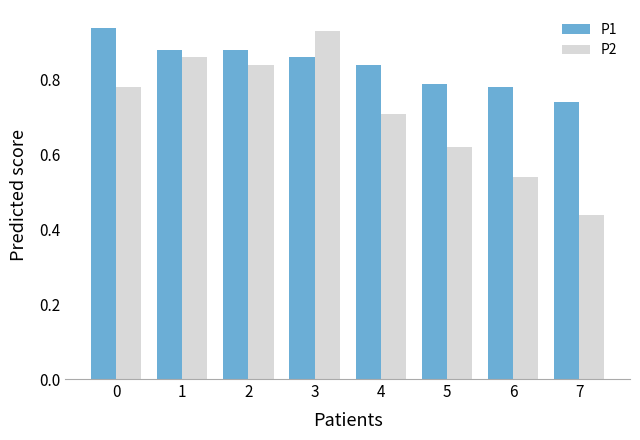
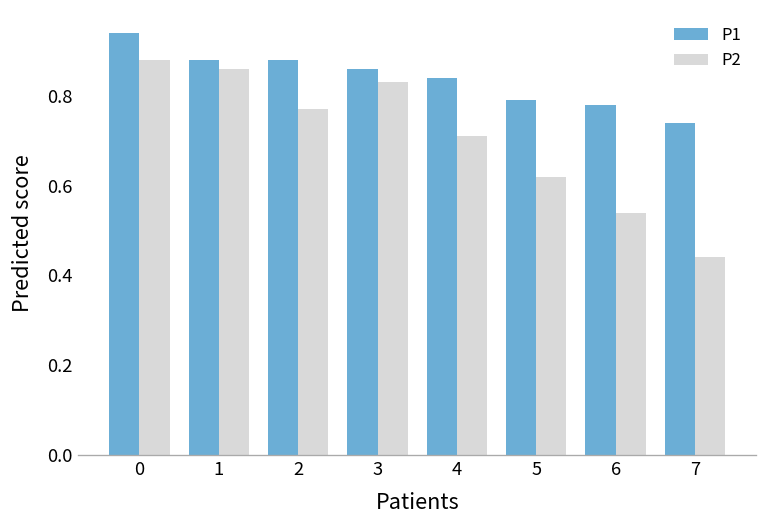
  {
    "P1": {
      "0": 0.94,
      "1": 0.88,
      "2": 0.88,
      "3": 0.86,
      "4": 0.84,
      "5": 0.79,
      "6": 0.78,
      "7": 0.74
    },
    "P2": {
-     "0": 0.78,
+     "0": 0.88,
      "1": 0.86,
-     "2": 0.84,
-     "3": 0.93,
+     "2": 0.77,
+     "3": 0.83,
      "4": 0.71,
      "5": 0.62,
      "6": 0.54,
      "7": 0.44
    }
  }
